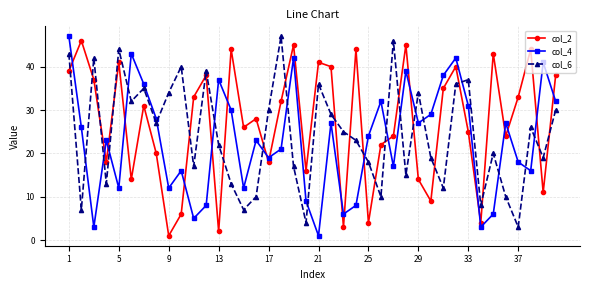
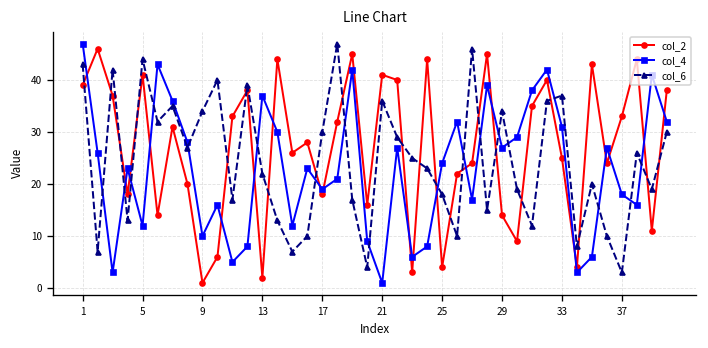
  {
    "col_2": {
      "1": 39,
      "5": 41,
      "9": 1,
      "13": 2,
      "17": 18,
      "21": 41,
      "25": 4,
      "29": 14,
      "33": 25,
      "37": 33
    },
    "col_4": {
      "1": 47,
      "5": 12,
-     "9": 12,
+     "9": 10,
      "13": 37,
      "17": 19,
      "21": 1,
      "25": 24,
      "29": 27,
      "33": 31,
      "37": 18
    },
    "col_6": {
      "1": 43,
      "5": 44,
      "9": 34,
      "13": 22,
      "17": 30,
      "21": 36,
      "25": 18,
      "29": 34,
      "33": 37,
      "37": 3
    }
  }
